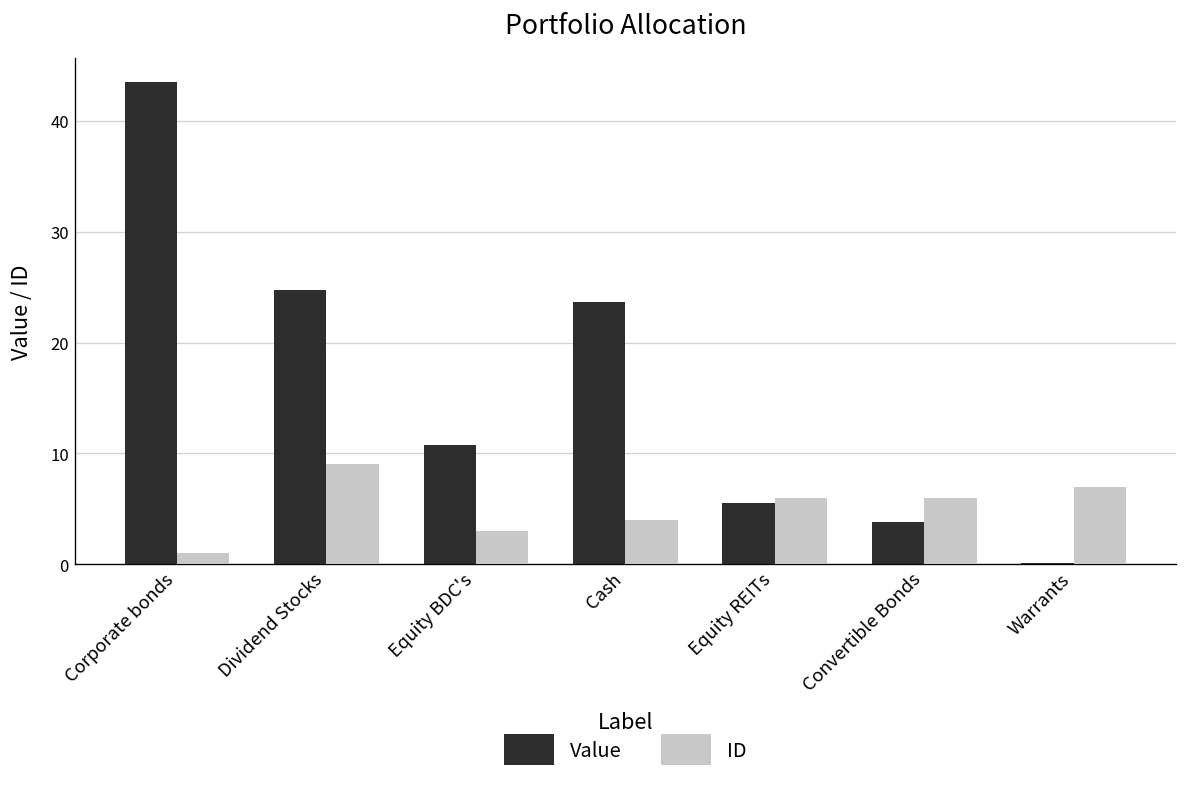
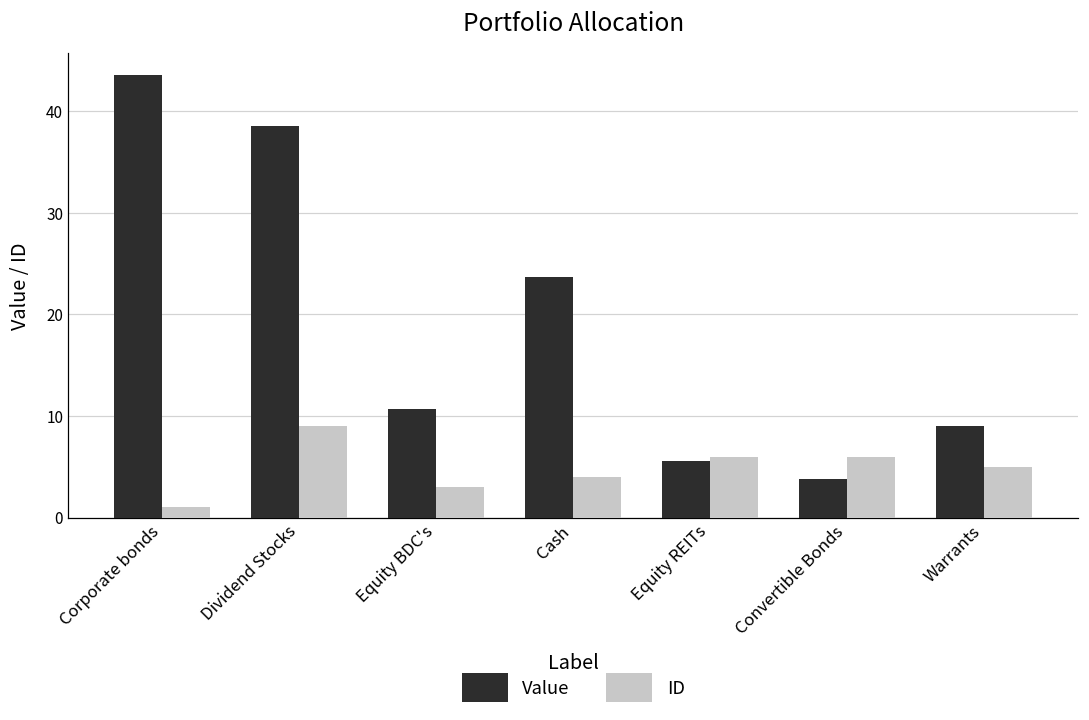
  {
    "Value": {
      "Corporate bonds": 44,
-     "Dividend Stocks": 25,
+     "Dividend Stocks": 39,
      "Equity BDC's": 11,
      "Cash": 24,
      "Equity REITs": 6,
      "Convertible Bonds": 4,
-     "Warrants": 0
+     "Warrants": 9
    },
    "ID": {
      "Corporate bonds": 1,
      "Dividend Stocks": 9,
      "Equity BDC's": 3,
      "Cash": 4,
      "Equity REITs": 6,
      "Convertible Bonds": 6,
-     "Warrants": 7
+     "Warrants": 5
    }
  }
